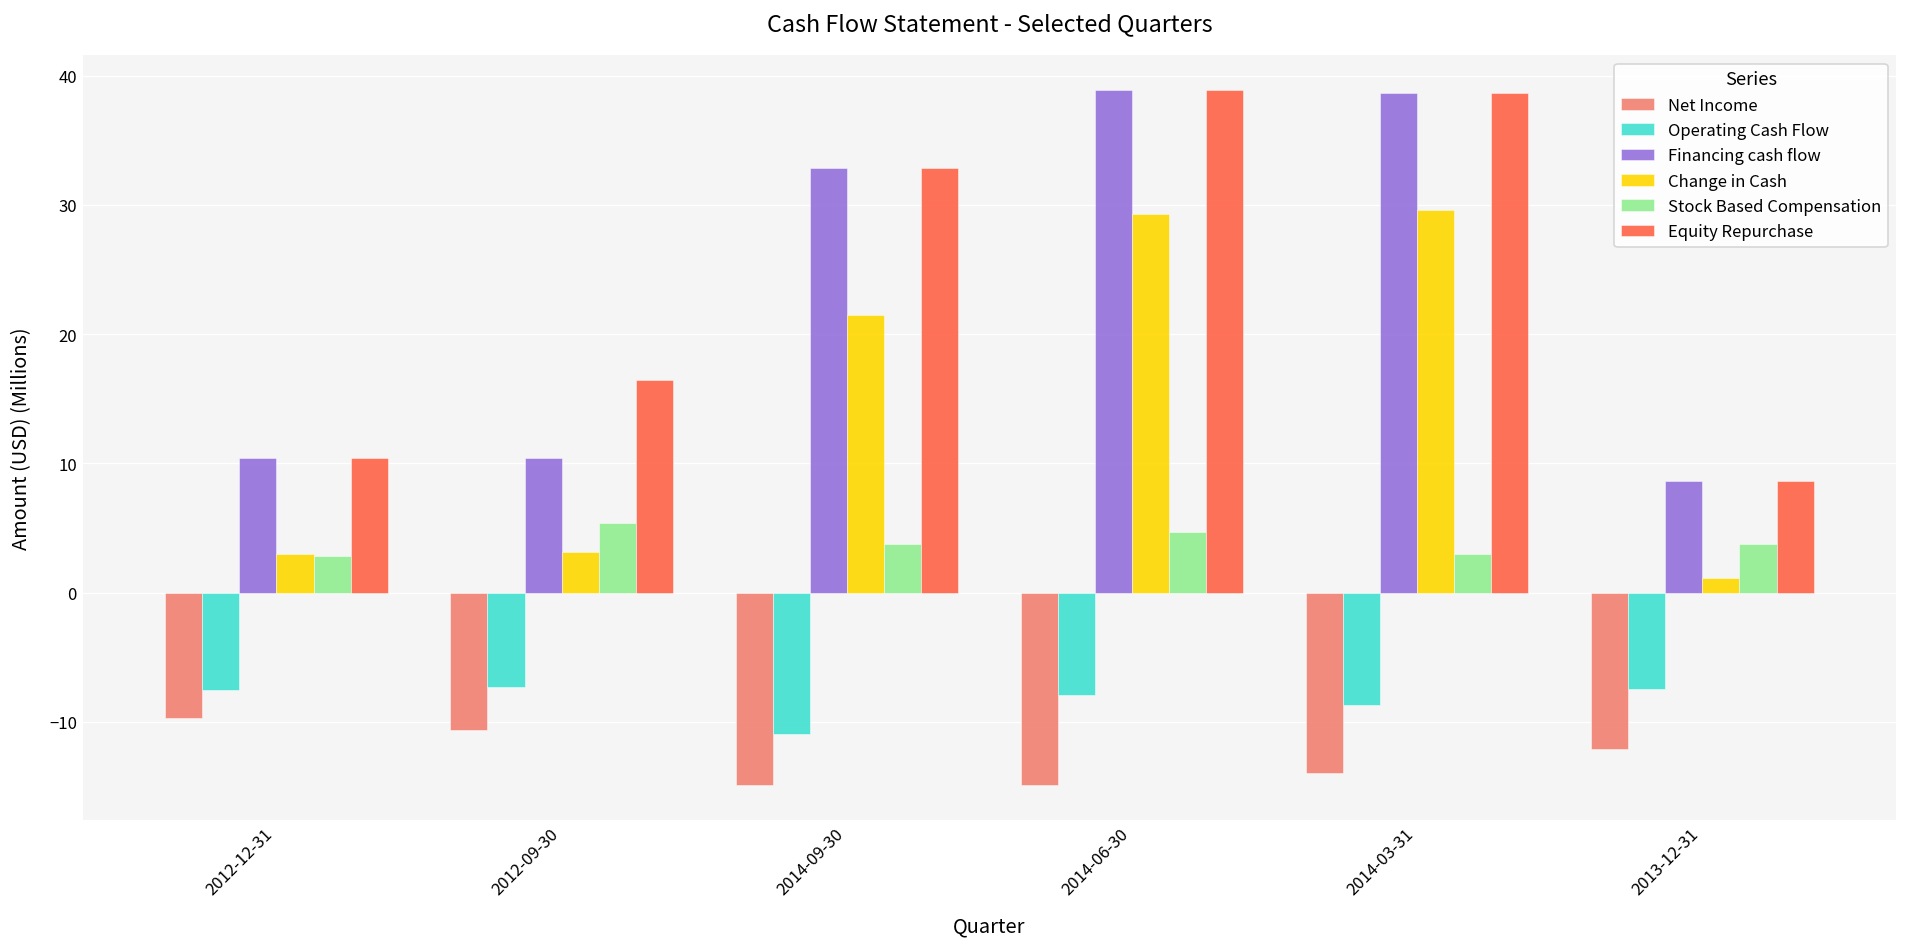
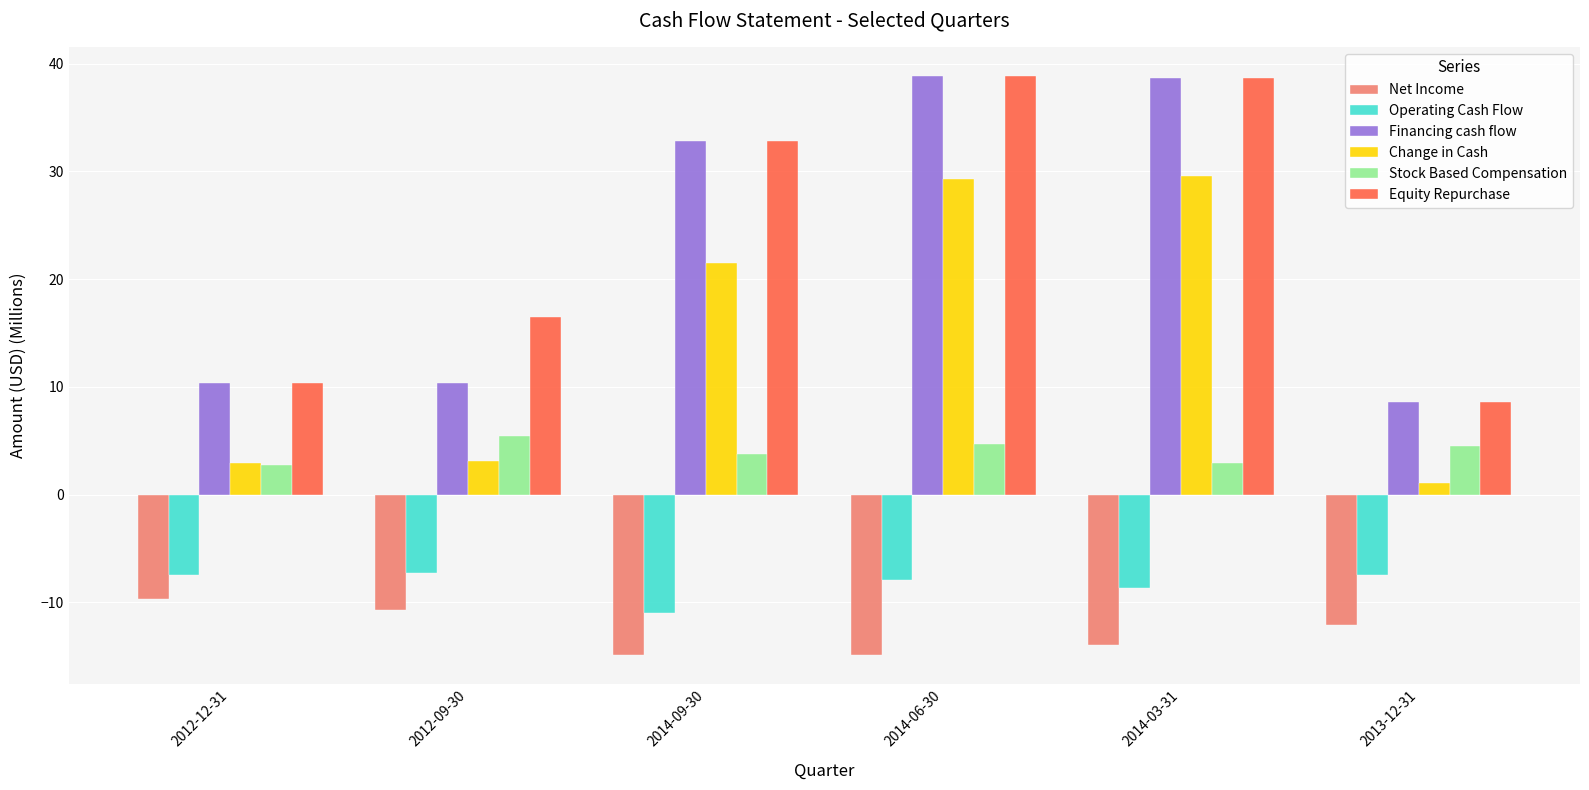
  {
    "Operating Cash Flow": {
      "2012-12-31": -7.5,
      "2012-09-30": -7.3,
      "2014-09-30": -11.0,
      "2014-06-30": -7.9,
      "2014-03-31": -8.7,
      "2013-12-31": -7.5
    },
    "Financing cash flow": {
      "2012-12-31": 10.4,
      "2012-09-30": 10.4,
      "2014-09-30": 32.8,
      "2014-06-30": 38.9,
      "2014-03-31": 38.7,
      "2013-12-31": 8.6
    },
    "Change in Cash": {
      "2012-12-31": 3.0,
      "2012-09-30": 3.1,
      "2014-09-30": 21.5,
      "2014-06-30": 29.3,
      "2014-03-31": 29.6,
      "2013-12-31": 1.1
    },
    "Stock Based Compensation": {
      "2012-12-31": 2.8,
      "2012-09-30": 5.4,
      "2014-09-30": 3.8,
      "2014-06-30": 4.7,
      "2014-03-31": 3.0,
-     "2013-12-31": 3.8
+     "2013-12-31": 4.5
    }
  }
